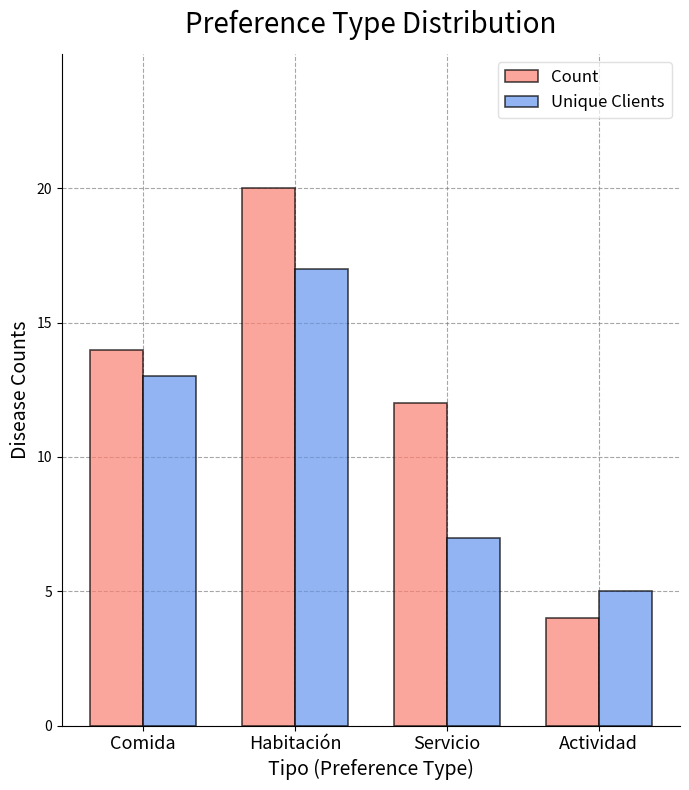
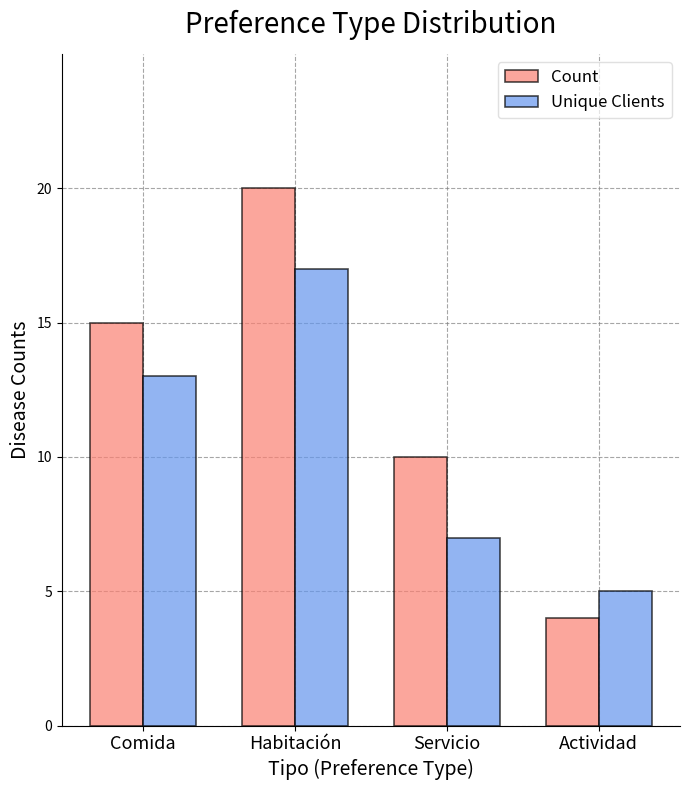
  {
    "Count": {
-     "Comida": 14,
+     "Comida": 15,
      "Habitación": 20,
-     "Servicio": 12,
+     "Servicio": 10,
      "Actividad": 4
    },
    "Unique Clients": {
      "Comida": 13,
      "Habitación": 17,
      "Servicio": 7,
      "Actividad": 5
    }
  }
